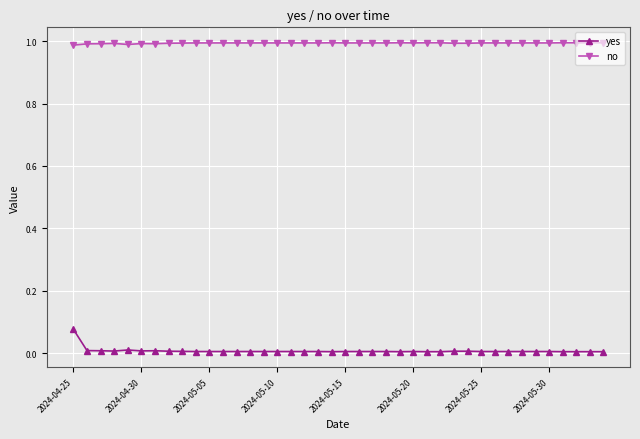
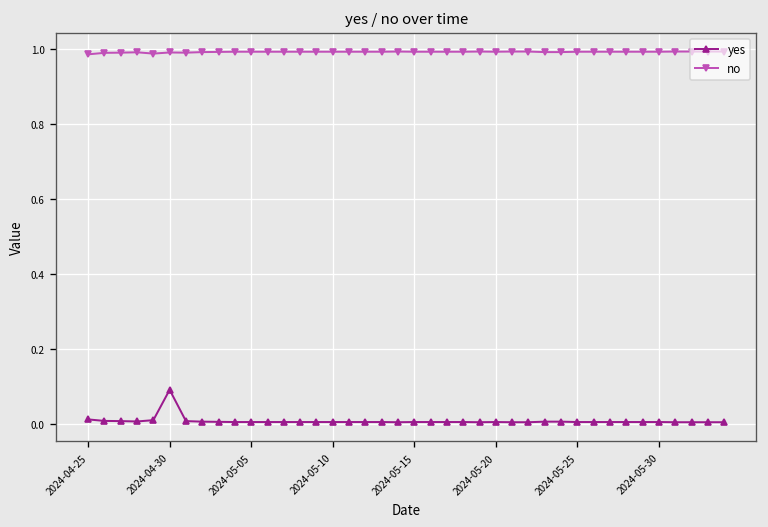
  {
    "yes": {
-     "2024-04-25": 0.08,
-     "2024-04-30": 0.01,
+     "2024-04-25": 0.01,
+     "2024-04-30": 0.09,
      "2024-05-05": 0.01,
      "2024-05-10": 0.01,
      "2024-05-15": 0.01,
      "2024-05-20": 0.01,
      "2024-05-25": 0.01,
      "2024-05-30": 0.01
    },
    "no": {
      "2024-04-25": 0.99,
      "2024-04-30": 0.99,
      "2024-05-05": 0.99,
      "2024-05-10": 0.99,
      "2024-05-15": 0.99,
      "2024-05-20": 0.99,
      "2024-05-25": 0.99,
      "2024-05-30": 0.99
    }
  }
